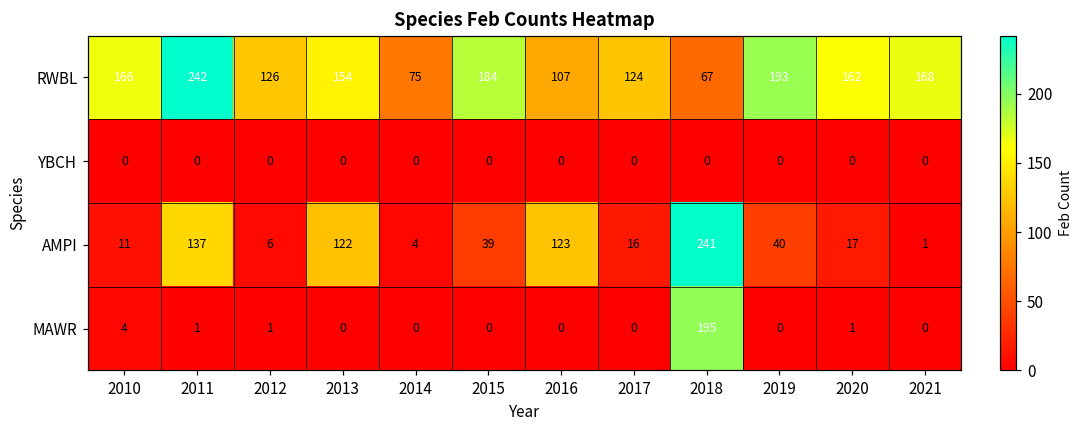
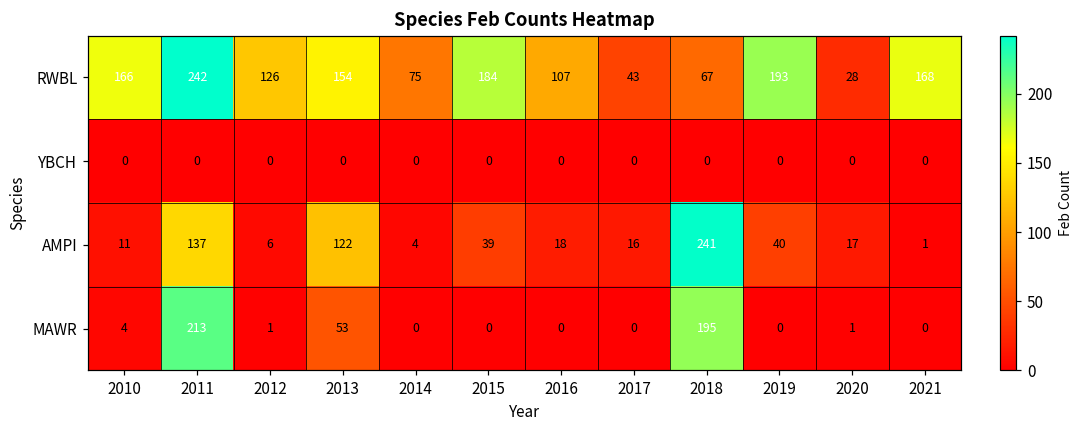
  {
    "RWBL": {
      "2010": 166,
      "2011": 242,
      "2012": 126,
      "2013": 154,
      "2014": 75,
      "2015": 184,
      "2016": 107,
-     "2017": 124,
+     "2017": 43,
      "2018": 67,
      "2019": 193,
-     "2020": 162,
+     "2020": 28,
      "2021": 168
    },
    "YBCH": {
      "2010": 0,
      "2011": 0,
      "2012": 0,
      "2013": 0,
      "2014": 0,
      "2015": 0,
      "2016": 0,
      "2017": 0,
      "2018": 0,
      "2019": 0,
      "2020": 0,
      "2021": 0
    },
    "AMPI": {
      "2010": 11,
      "2011": 137,
      "2012": 6,
      "2013": 122,
      "2014": 4,
      "2015": 39,
-     "2016": 123,
+     "2016": 18,
      "2017": 16,
      "2018": 241,
      "2019": 40,
      "2020": 17,
      "2021": 1
    },
    "MAWR": {
      "2010": 4,
-     "2011": 1,
+     "2011": 213,
      "2012": 1,
-     "2013": 0,
+     "2013": 53,
      "2014": 0,
      "2015": 0,
      "2016": 0,
      "2017": 0,
      "2018": 195,
      "2019": 0,
      "2020": 1,
      "2021": 0
    }
  }
